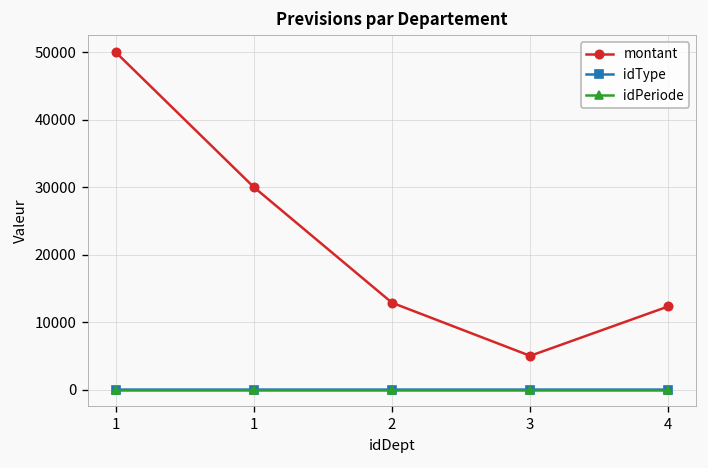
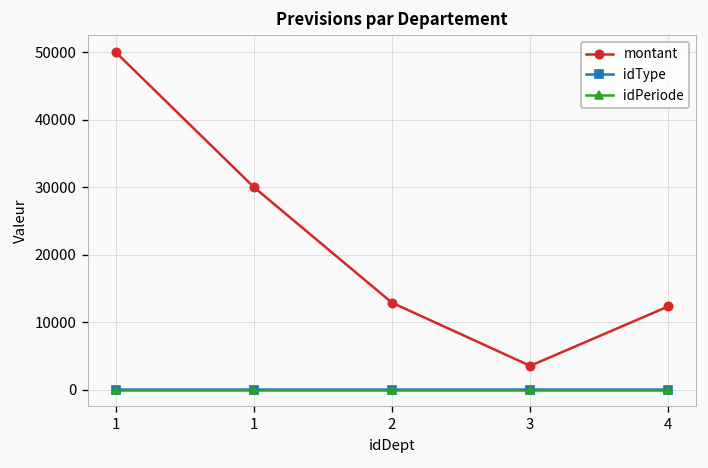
  {
    "montant": {
      "2": 13000,
-     "3": 5000,
+     "3": 4000,
      "4": 12000
    },
    "idPeriode": {
      "2": 0,
      "3": 0,
      "4": 0
    }
  }
